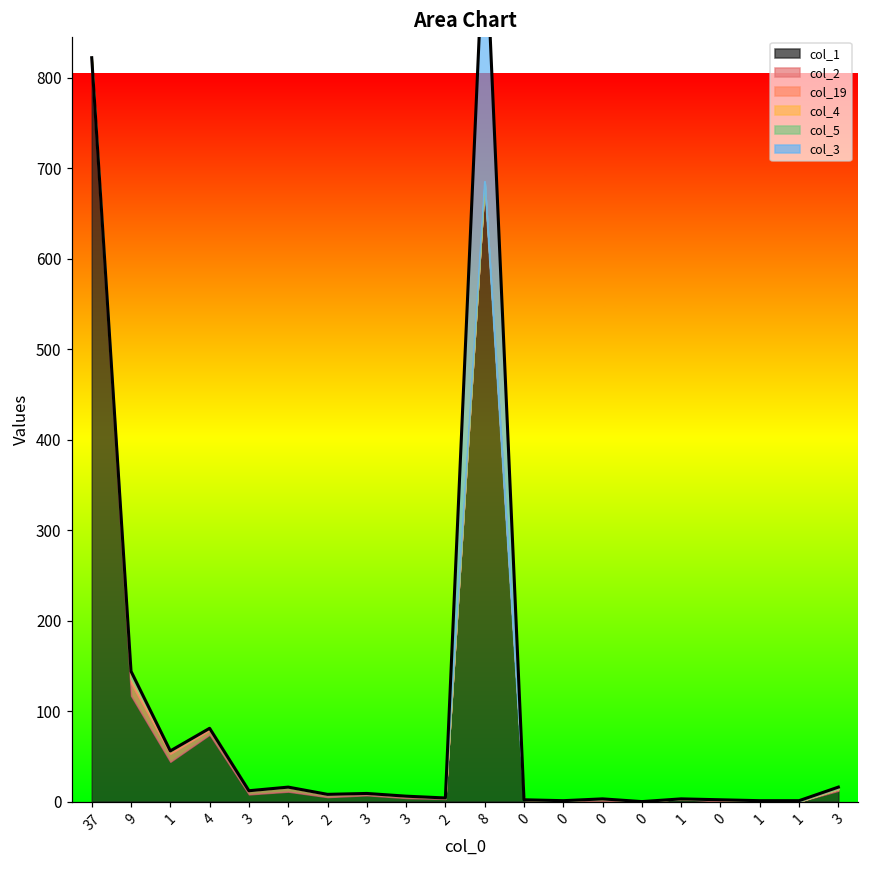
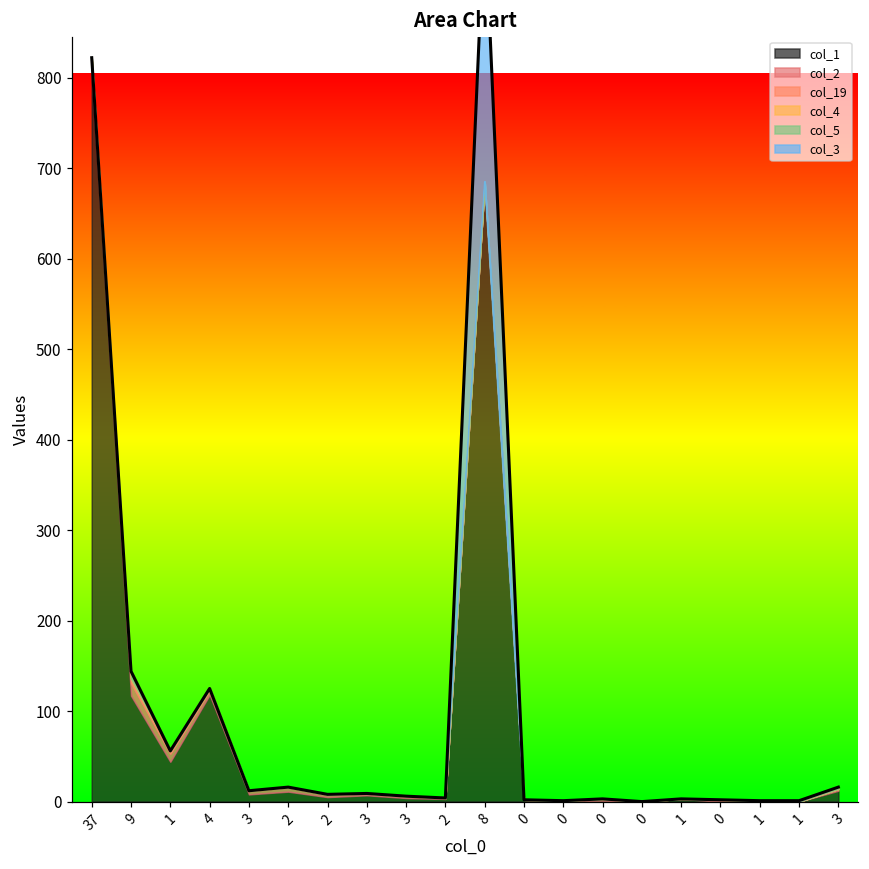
  {
    "col_1": {
      "37": 810,
      "9": 120,
-     "4": 70
+     "4": 120
    }
  }
